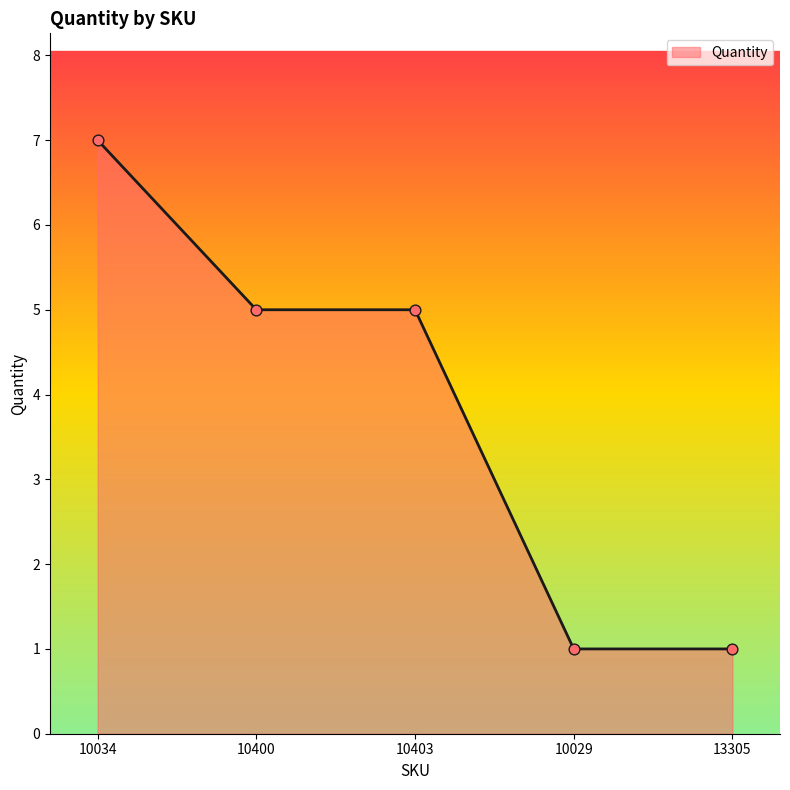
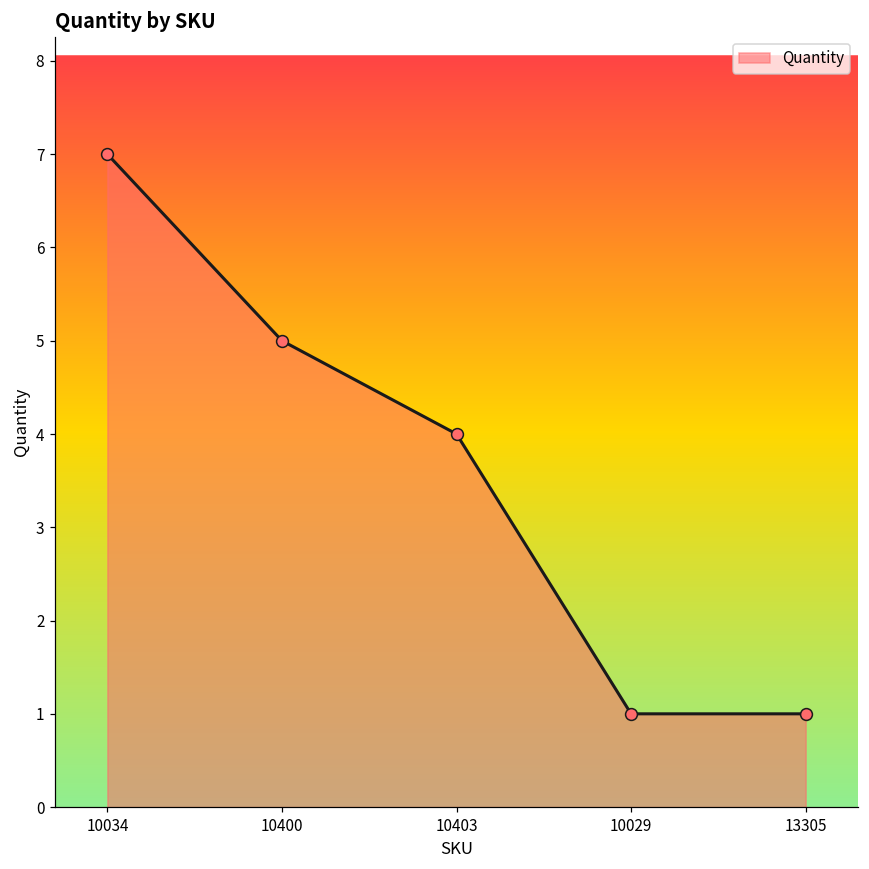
  {
    "10034": 7,
    "10400": 5,
-   "10403": 5,
+   "10403": 4,
    "10029": 1,
    "13305": 1
  }
